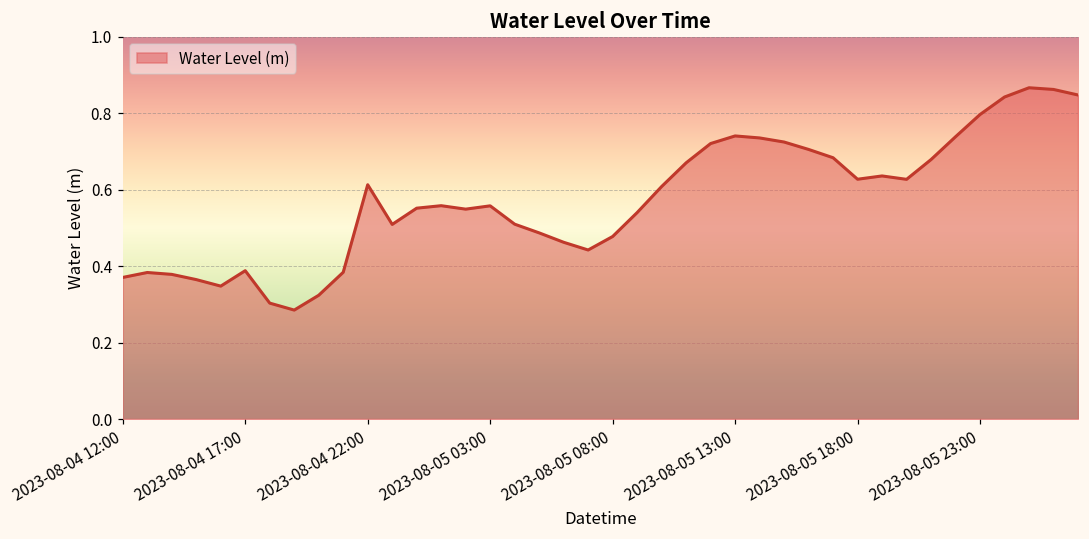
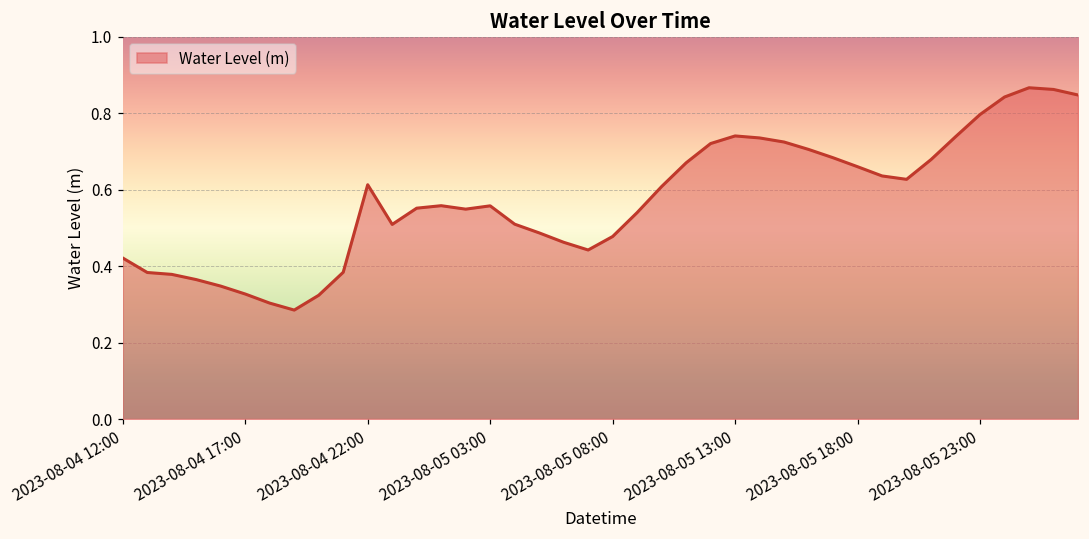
  {
-   "2023-08-04 12:00": 0.37,
-   "2023-08-04 17:00": 0.39,
+   "2023-08-04 12:00": 0.42,
+   "2023-08-04 17:00": 0.33,
    "2023-08-04 22:00": 0.61,
    "2023-08-05 03:00": 0.56,
    "2023-08-05 08:00": 0.48,
    "2023-08-05 13:00": 0.74,
-   "2023-08-05 18:00": 0.63,
+   "2023-08-05 18:00": 0.66,
    "2023-08-05 23:00": 0.80
  }
